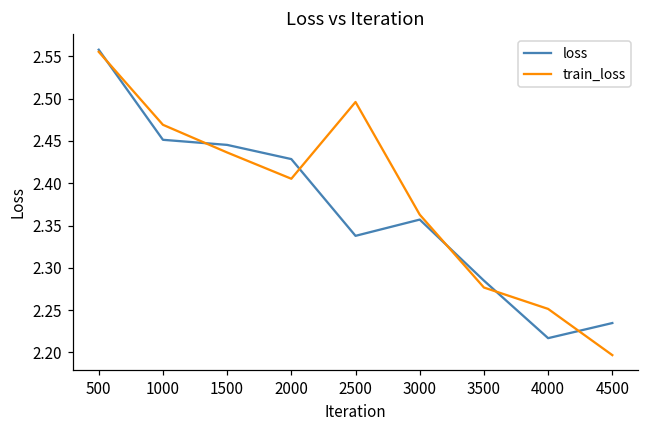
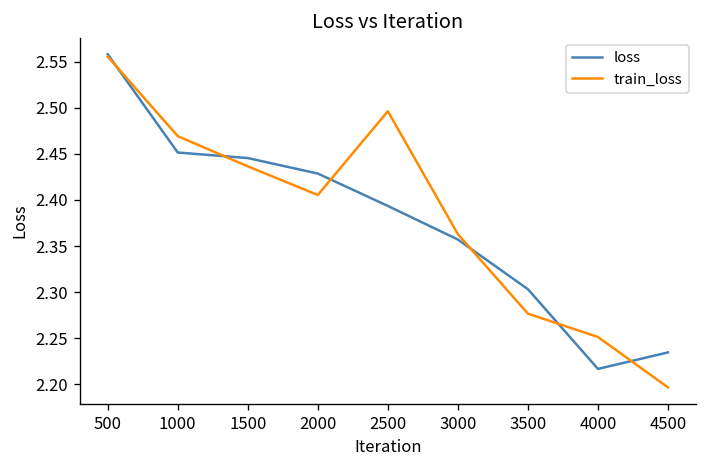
  {
    "loss": {
      "1000": 2.45,
      "1500": 2.45,
      "2000": 2.43,
-     "2500": 2.34,
+     "2500": 2.39,
      "3000": 2.36,
-     "3500": 2.28,
+     "3500": 2.30,
      "4000": 2.22,
      "4500": 2.23
    },
    "train_loss": {
      "1000": 2.47,
      "1500": 2.44,
      "2000": 2.41,
      "2500": 2.50,
      "3000": 2.36,
      "3500": 2.28,
      "4000": 2.25,
      "4500": 2.20
    }
  }
